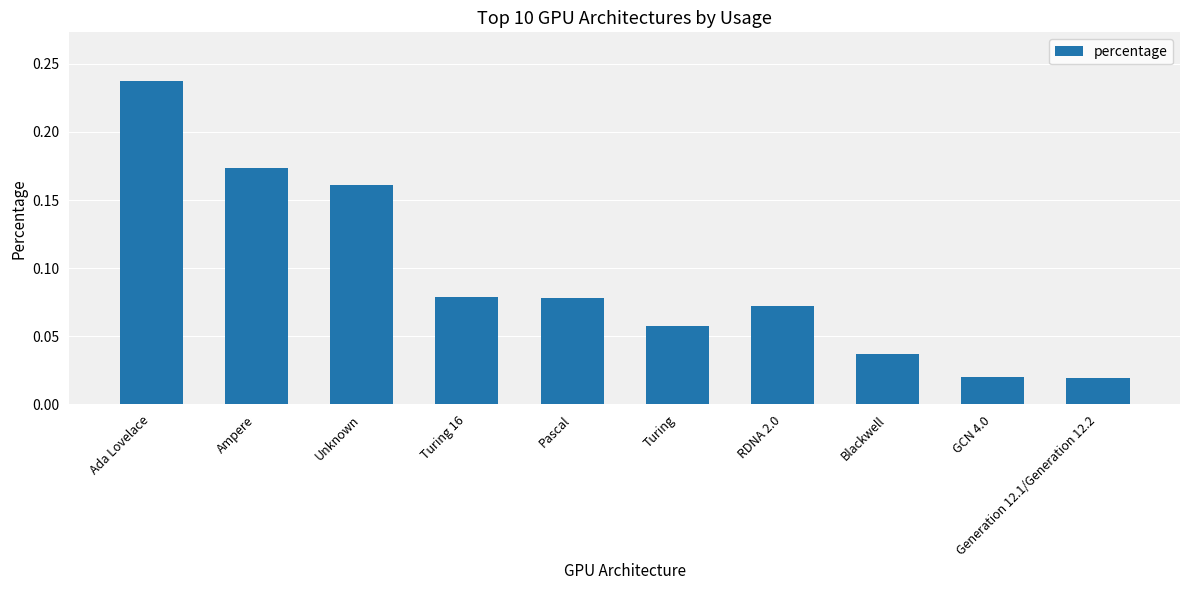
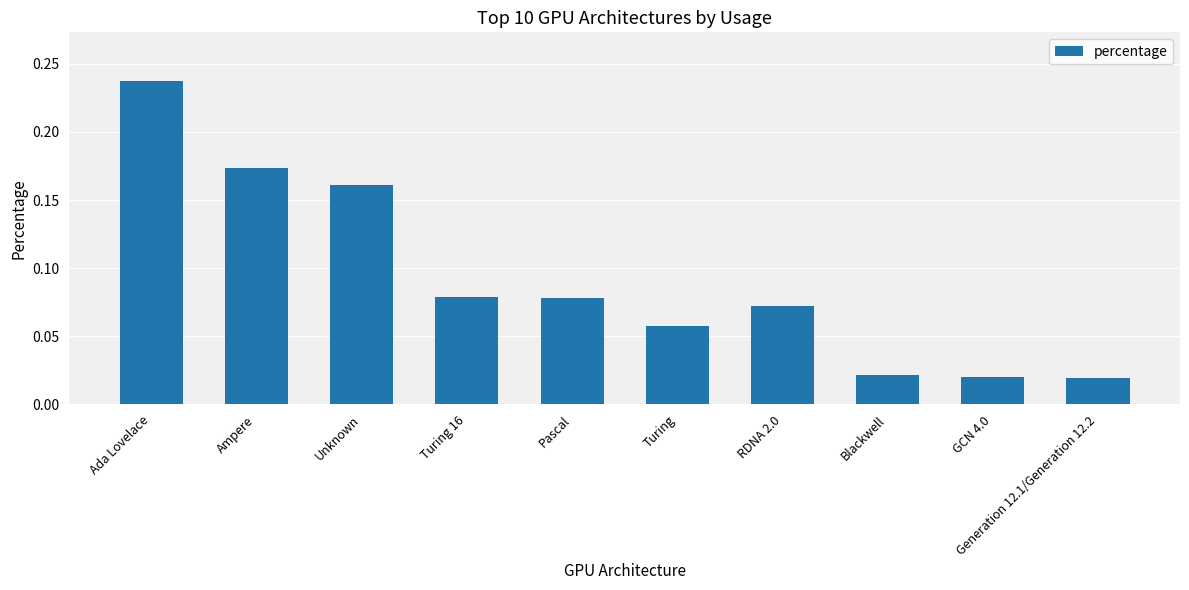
  {
    "Ada Lovelace": 0.238,
    "Ampere": 0.173,
    "Unknown": 0.161,
    "Turing 16": 0.079,
    "Pascal": 0.078,
    "Turing": 0.058,
    "RDNA 2.0": 0.072,
-   "Blackwell": 0.037,
+   "Blackwell": 0.022,
    "GCN 4.0": 0.020,
    "Generation 12.1/Generation 12.2": 0.019
  }
